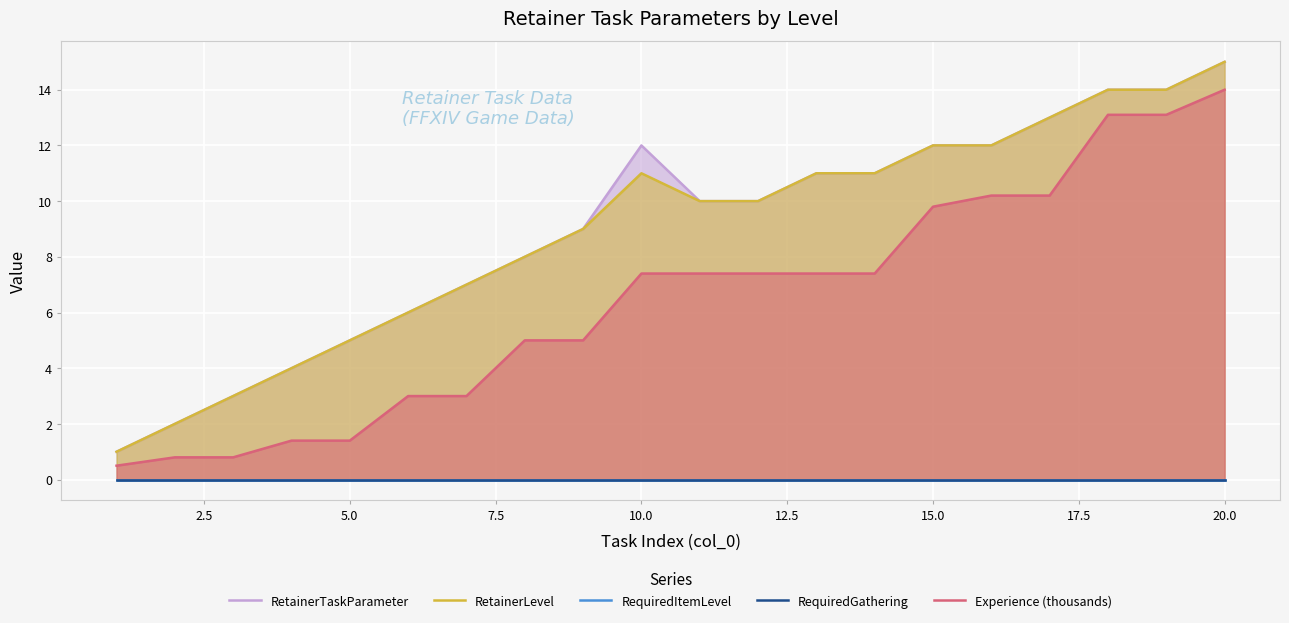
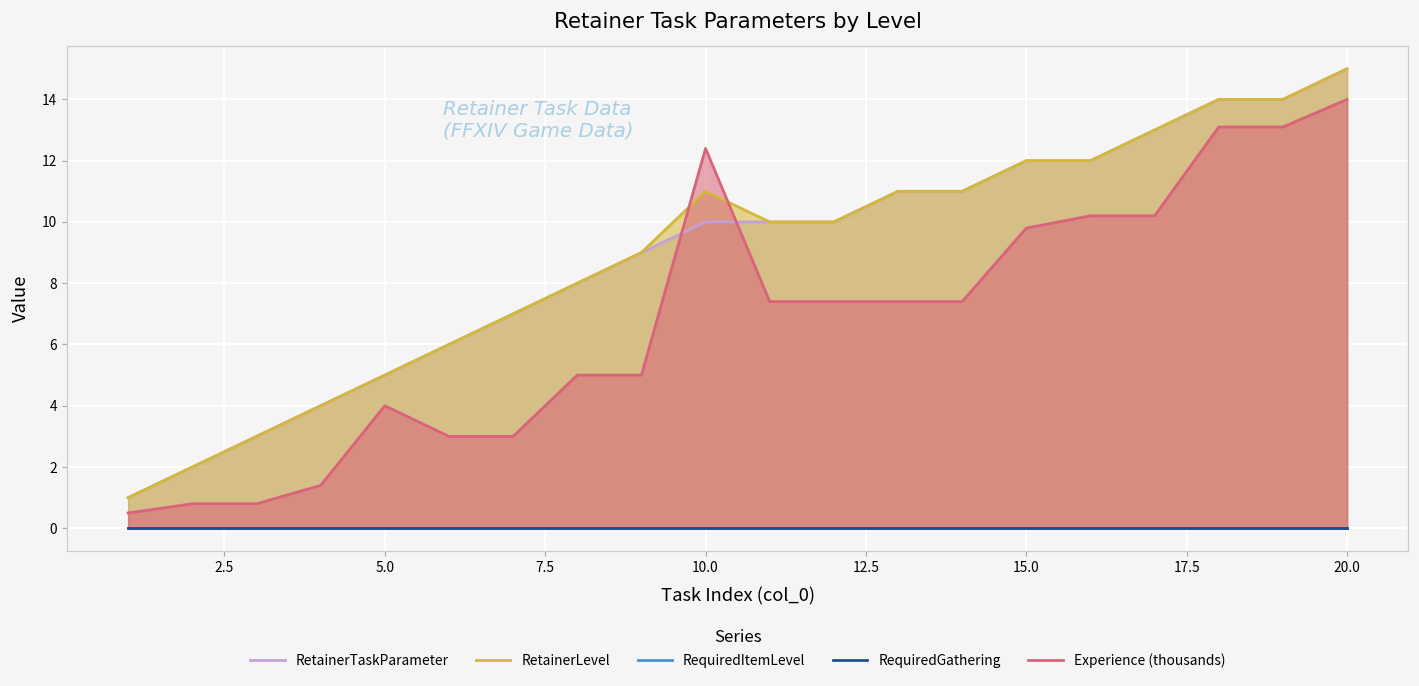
  {
    "RetainerTaskParameter": {
-     "10.0": 12
+     "10.0": 10
    },
    "RetainerLevel": {
      "10.0": 11.0
    },
    "RequiredGathering": {
      "5.0": 0.0,
      "10.0": 0.0,
      "15.0": 0.0,
      "20.0": 0.0
    },
    "Experience (thousands)": {
-     "5.0": 1.4,
-     "10.0": 7.4,
+     "5.0": 4.0,
+     "10.0": 12.4,
      "15.0": 9.8,
      "20.0": 14.0
    }
  }
